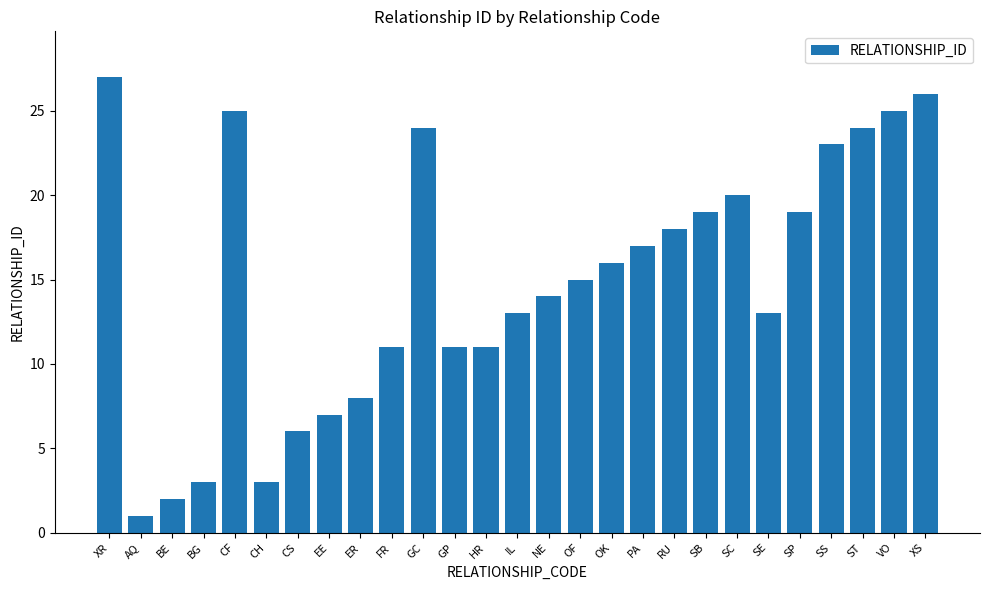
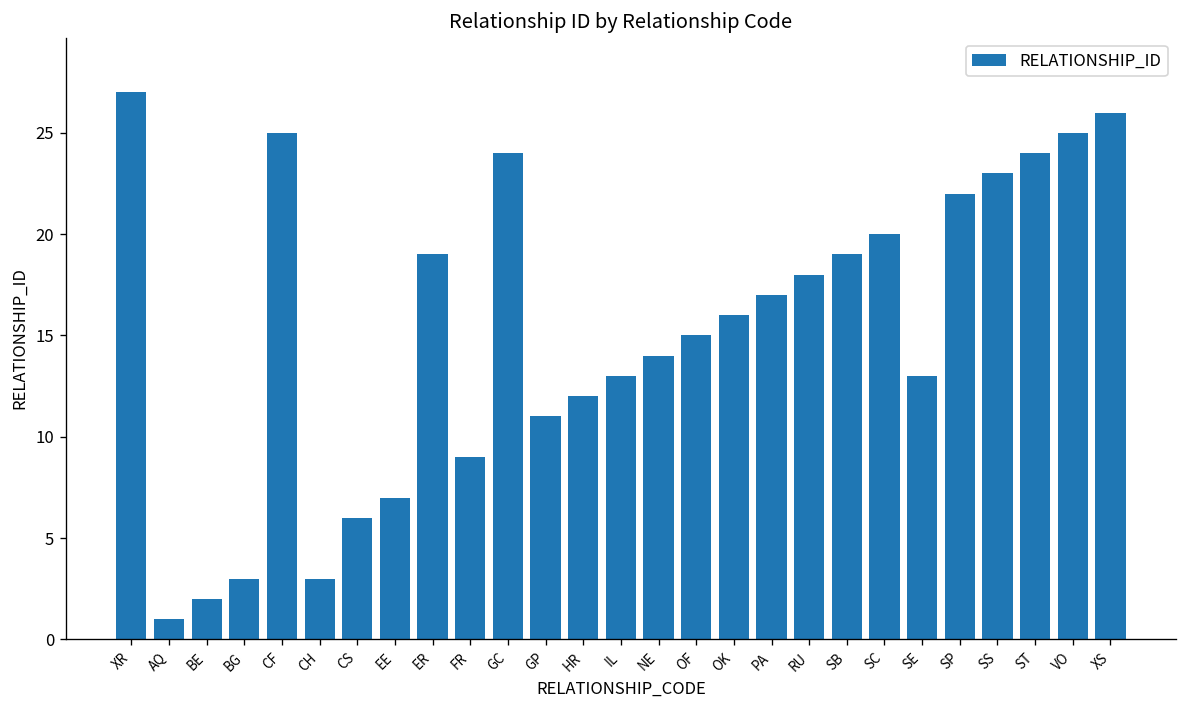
  {
    "XR": 27,
    "AQ": 1,
    "BE": 2,
    "BG": 3,
    "CF": 25,
    "CH": 3,
    "CS": 6,
    "EE": 7,
-   "ER": 8,
-   "FR": 11,
+   "ER": 19,
+   "FR": 9,
    "GC": 24,
    "GP": 11,
-   "HR": 11,
+   "HR": 12,
    "IL": 13,
    "NE": 14,
    "OF": 15,
    "OK": 16,
    "PA": 17,
    "RU": 18,
    "SB": 19,
    "SC": 20,
    "SE": 13,
-   "SP": 19,
+   "SP": 22,
    "SS": 23,
    "ST": 24,
    "VO": 25,
    "XS": 26
  }
